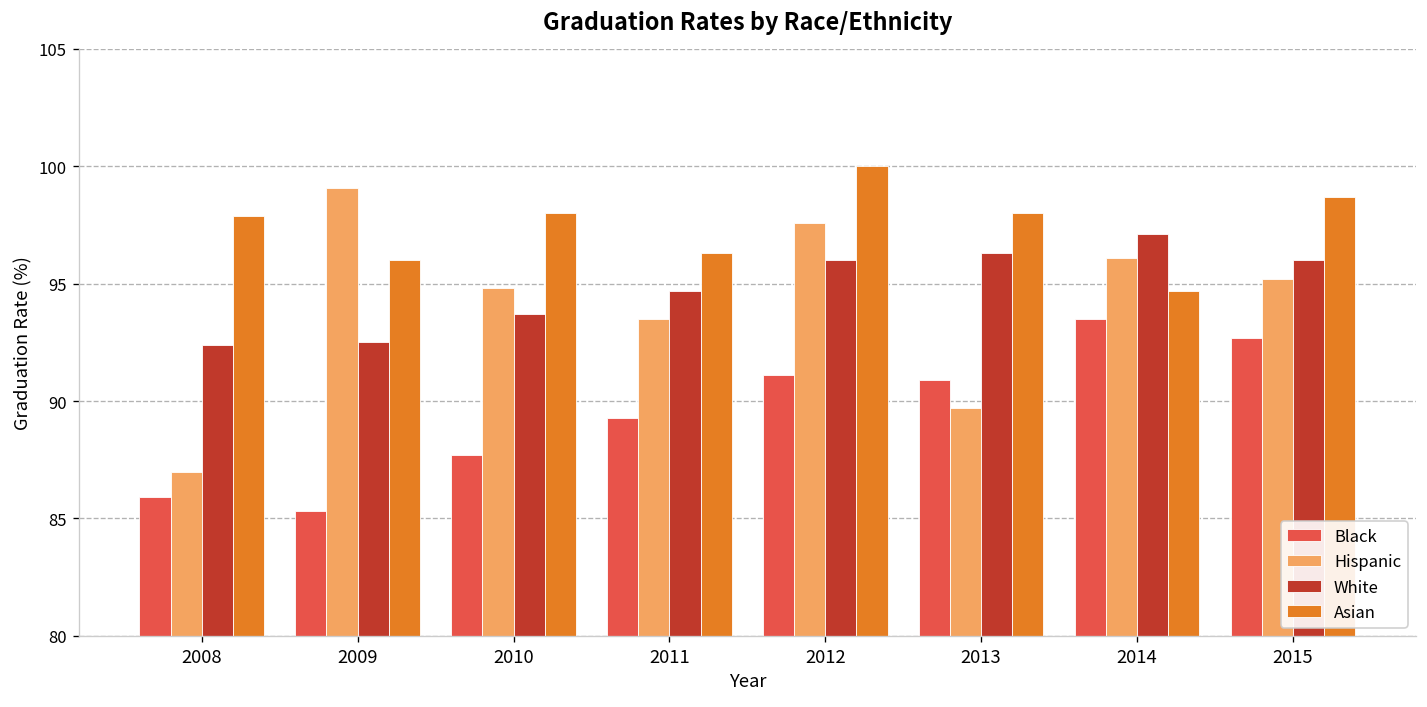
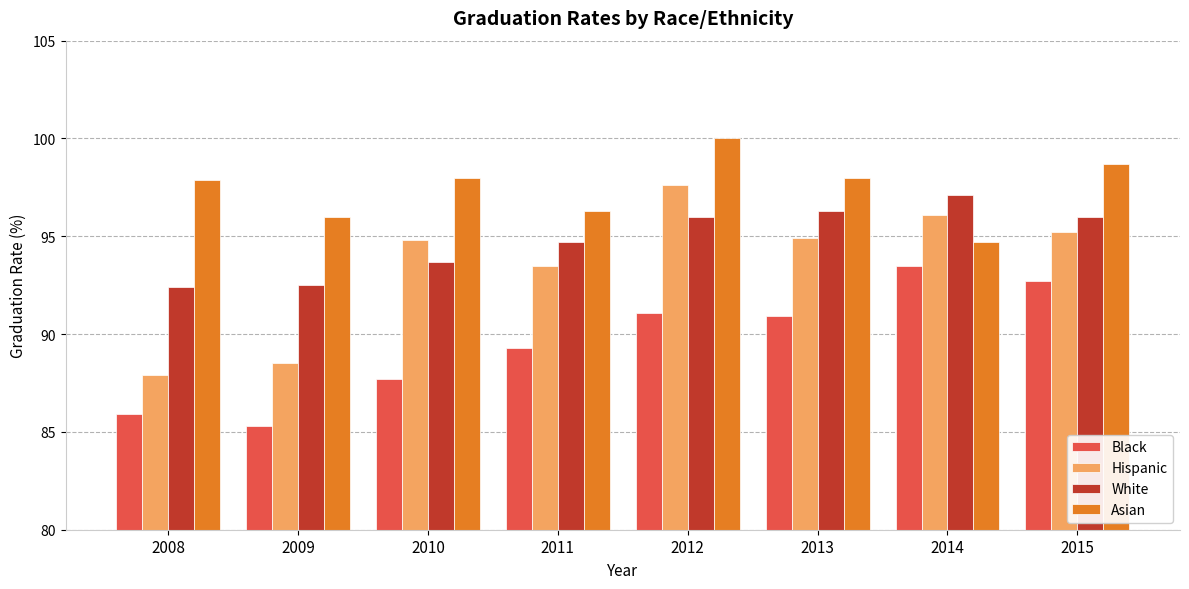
  {
    "Hispanic": {
-     "2008": 87.0,
-     "2009": 99.1,
+     "2008": 87.9,
+     "2009": 88.5,
      "2010": 94.8,
      "2011": 93.5,
      "2012": 97.6,
-     "2013": 89.7,
+     "2013": 94.9,
      "2014": 96.1,
      "2015": 95.2
    }
  }
